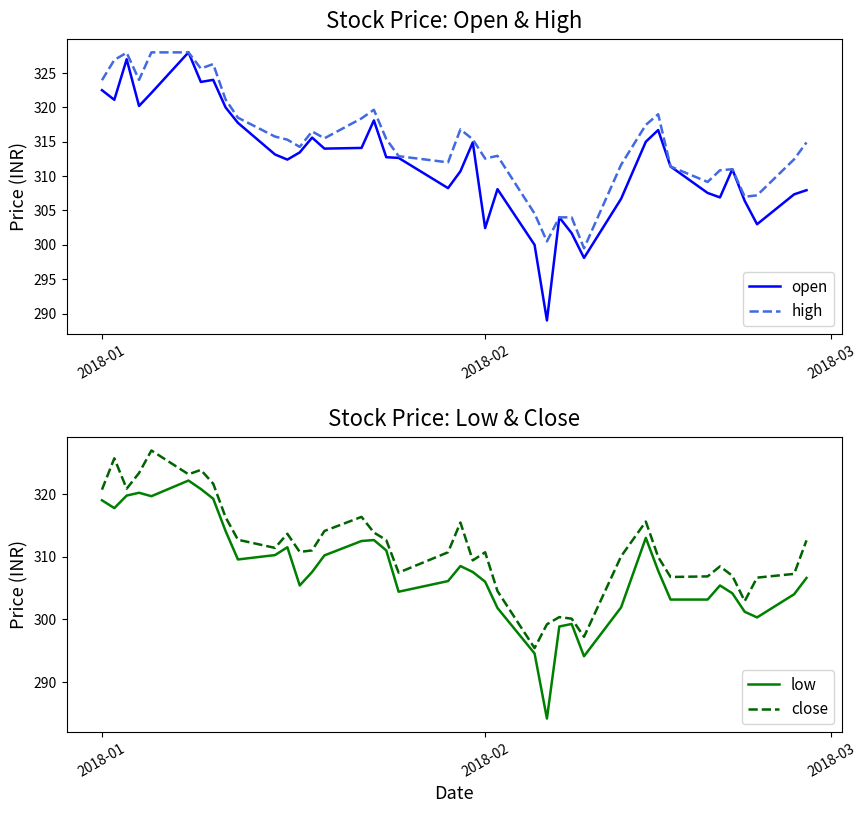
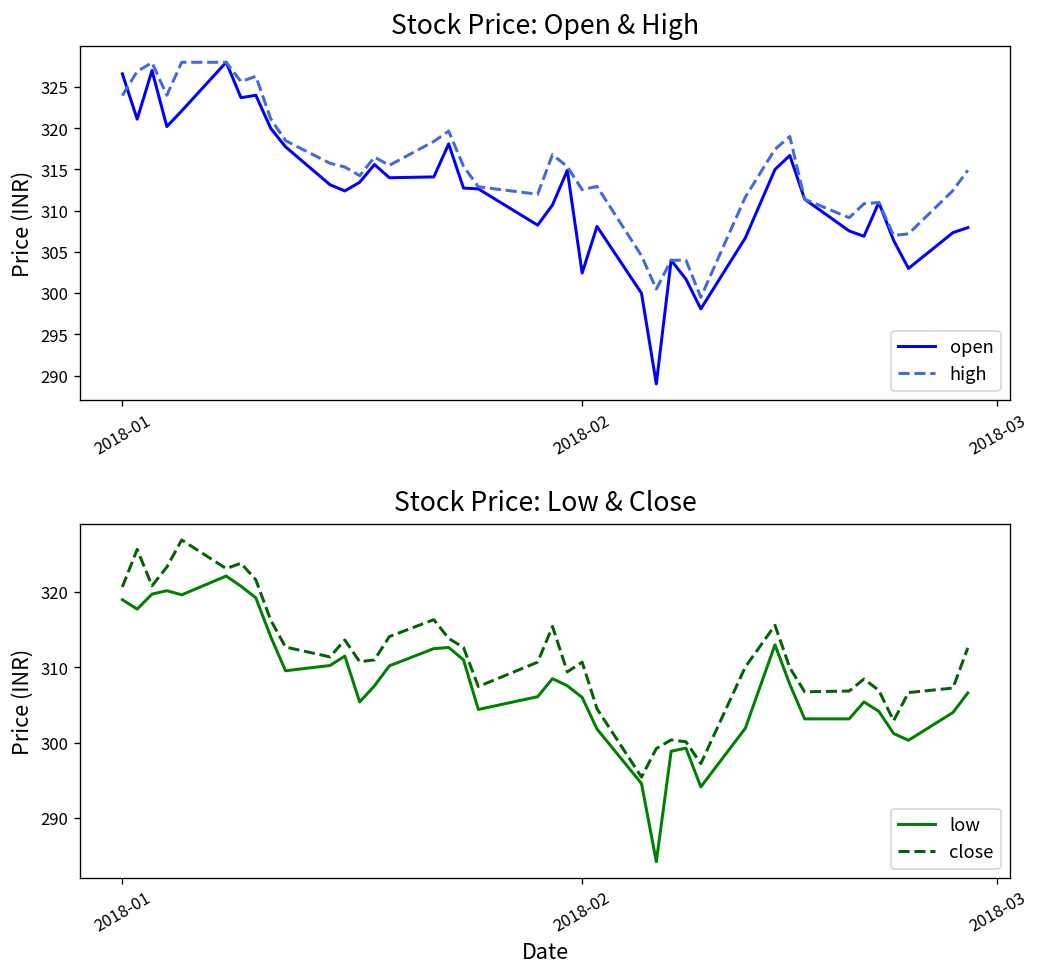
  {
    "Stock Price: Open & High": {
      "open": {
-       "2018-01": 323,
+       "2018-01": 327,
        "2018-02": 302
      },
      "high": {
        "2018-01": 324,
        "2018-02": 313
      }
    }
  }
